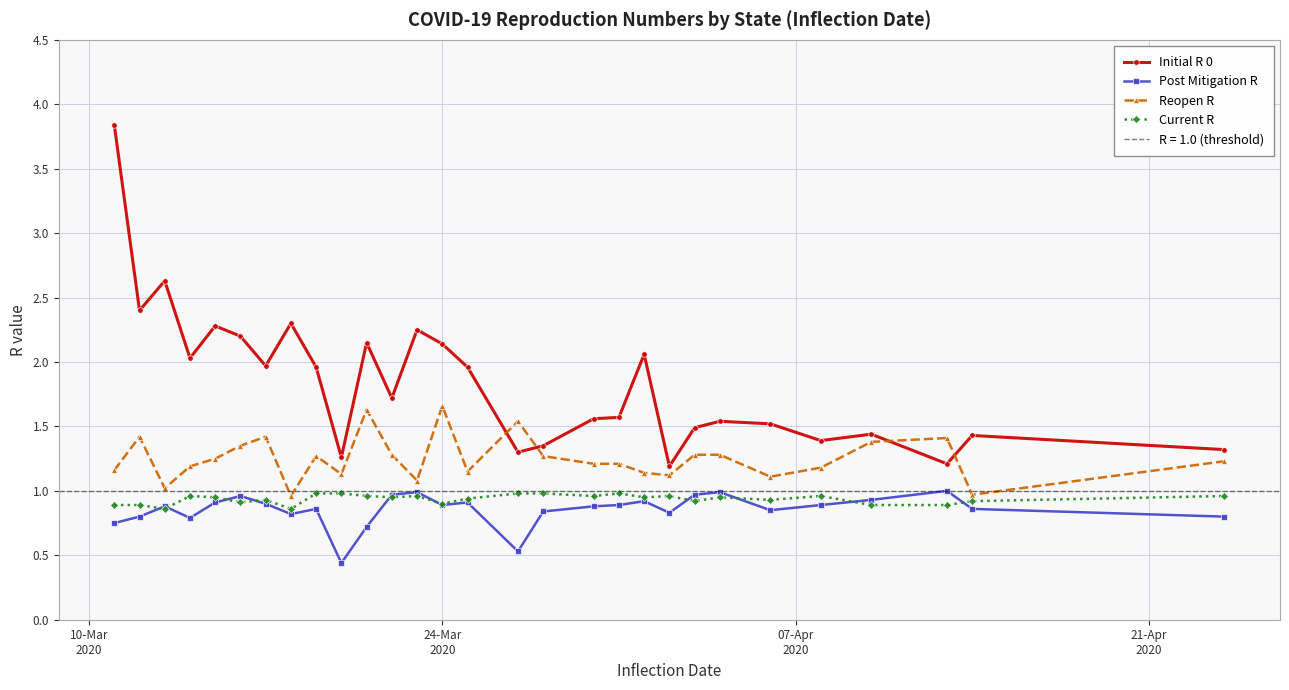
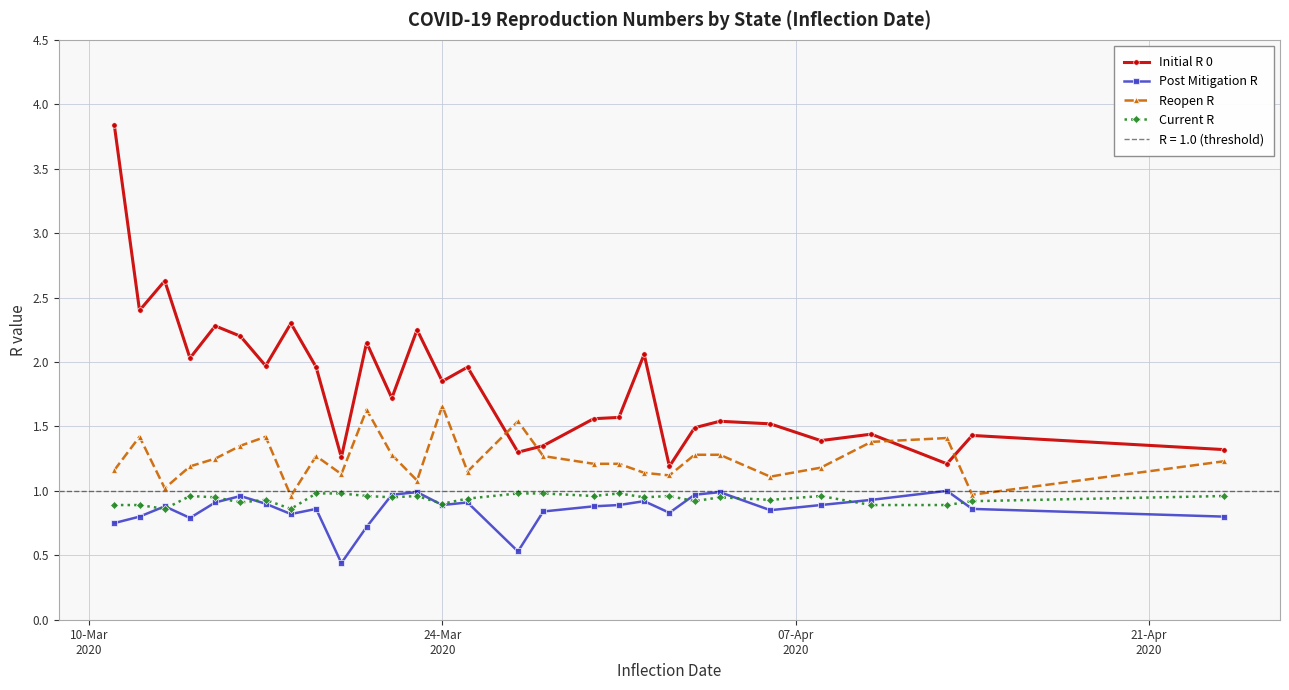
  {
    "Initial R 0": {
-     "24-Mar 2020": 2.14
+     "24-Mar 2020": 1.85
    },
    "Reopen R": {
      "24-Mar 2020": 1.66
    }
  }
